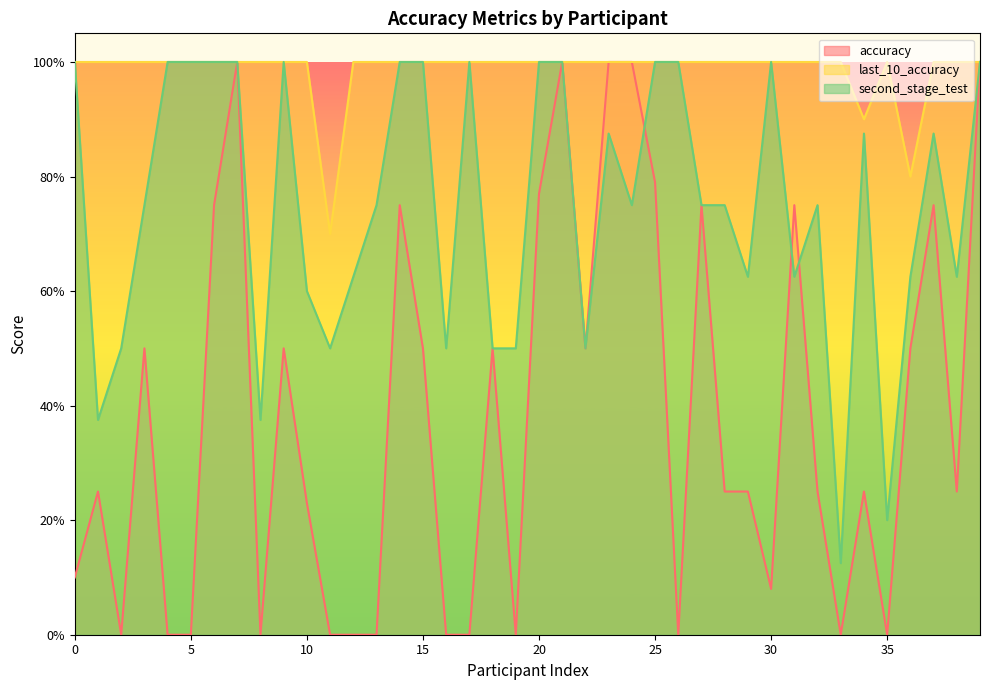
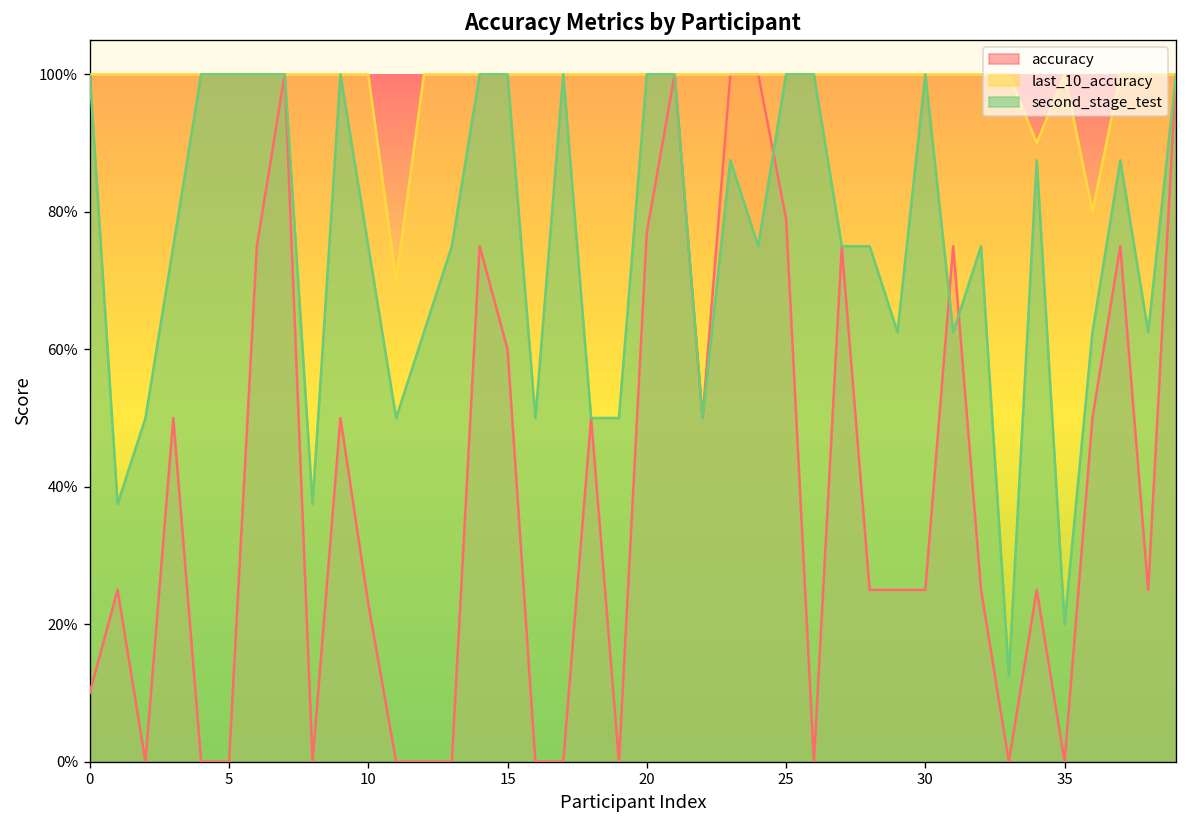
  {
    "accuracy": {
      "0": "10%",
      "5": "0%",
      "10": "23%",
-     "15": "50%",
+     "15": "60%",
      "20": "77%",
      "25": "79%",
-     "30": "8%",
+     "30": "25%",
      "35": "0%"
    },
    "last_10_accuracy": {
      "10": "100%"
    },
    "second_stage_test": {
-     "10": "60%",
+     "10": "75%",
      "35": "20%"
    }
  }
